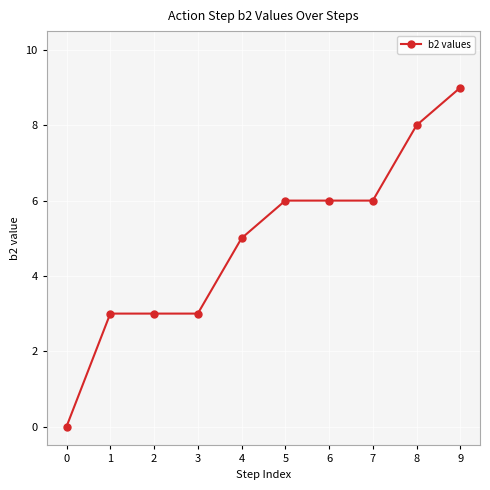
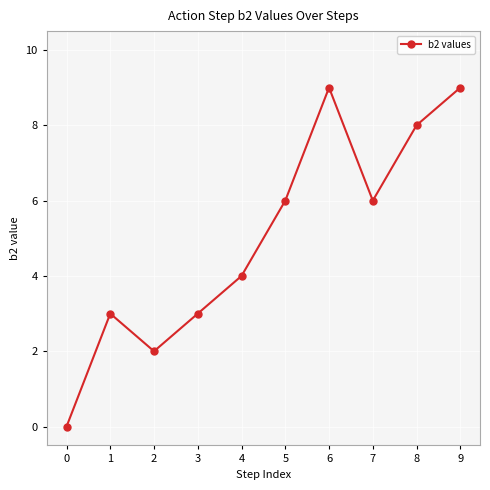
  {
    "0": 0,
    "1": 3,
-   "2": 3,
+   "2": 2,
    "3": 3,
-   "4": 5,
+   "4": 4,
    "5": 6,
-   "6": 6,
+   "6": 9,
    "7": 6,
    "8": 8,
    "9": 9
  }
